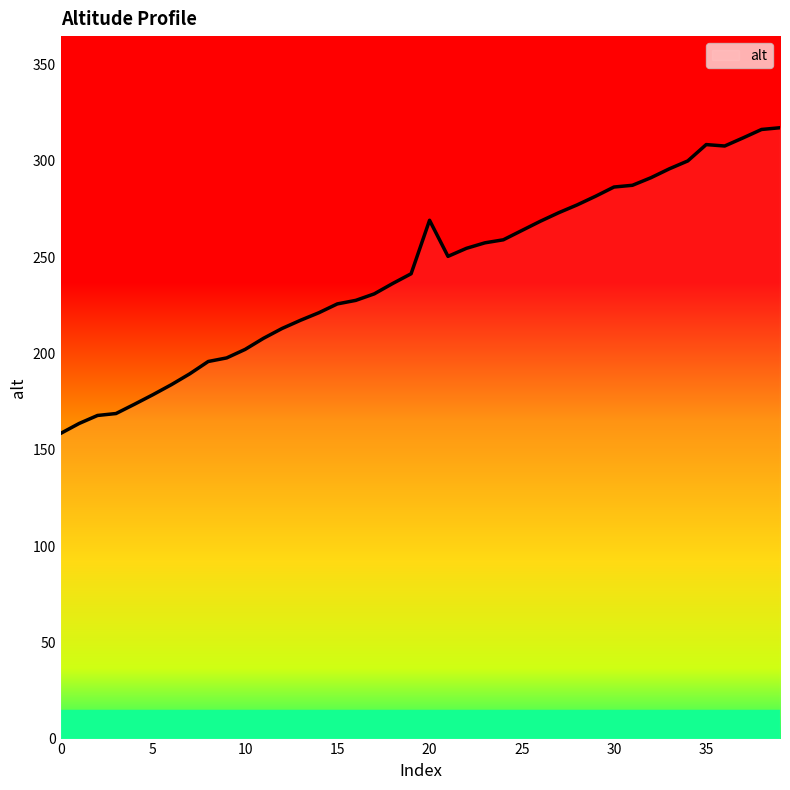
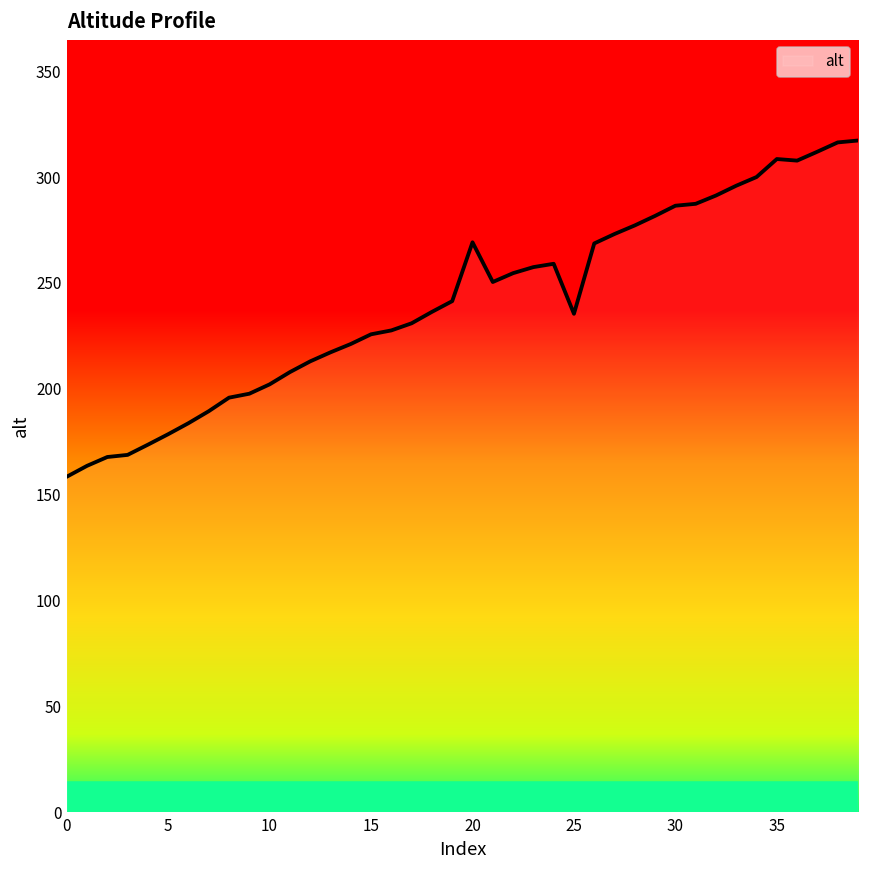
  {
    "0": 158,
    "5": 179,
    "10": 202,
    "15": 226,
    "20": 269,
-   "25": 264,
+   "25": 235,
    "30": 286,
    "35": 308
  }
